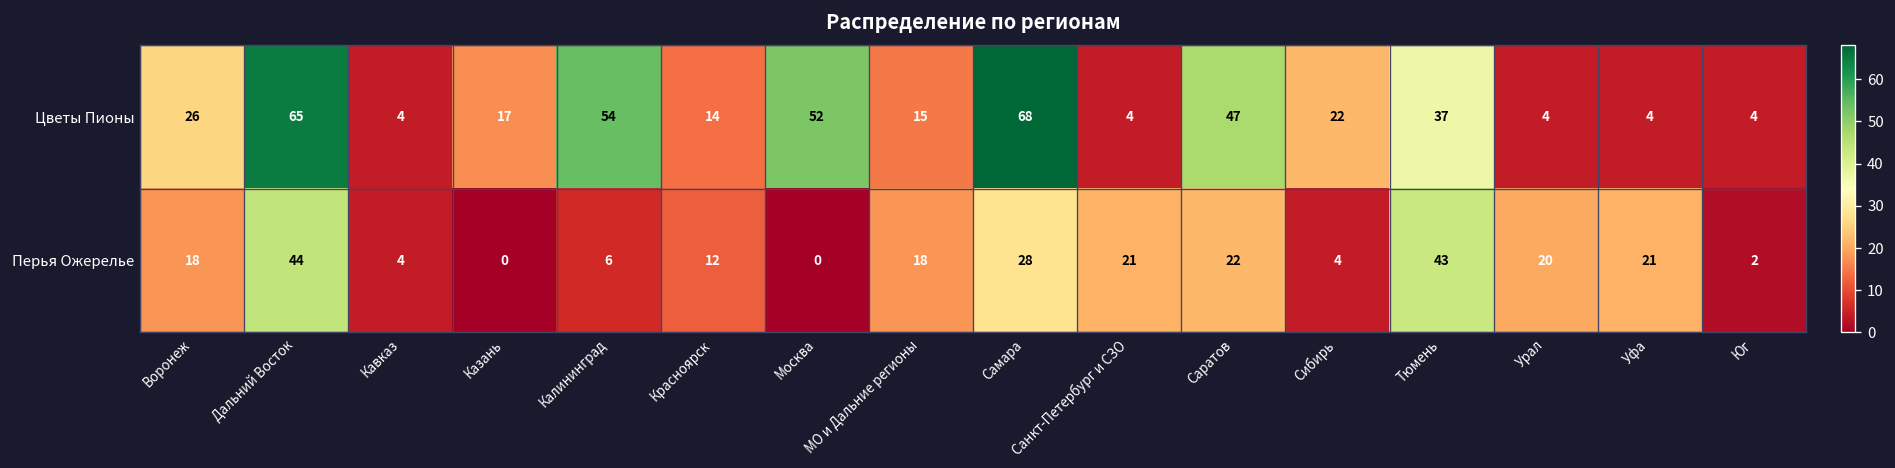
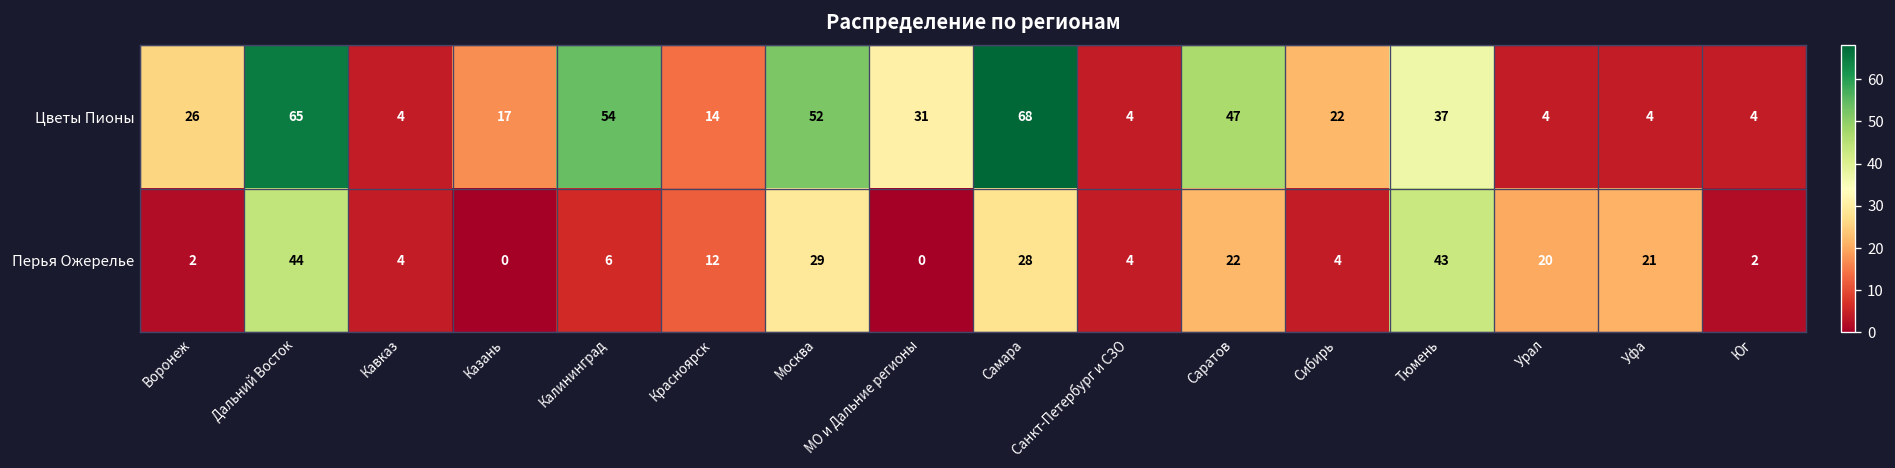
  {
    "Цветы Пионы": {
      "Воронеж": 26,
      "Дальний Восток": 65,
      "Кавказ": 4,
      "Казань": 17,
      "Калининград": 54,
      "Красноярск": 14,
      "Москва": 52,
-     "МО и Дальние регионы": 15,
+     "МО и Дальние регионы": 31,
      "Самара": 68,
      "Санкт-Петербург и СЗО": 4,
      "Саратов": 47,
      "Сибирь": 22,
      "Тюмень": 37,
      "Урал": 4,
      "Уфа": 4,
      "Юг": 4
    },
    "Перья Ожерелье": {
-     "Воронеж": 18,
+     "Воронеж": 2,
      "Дальний Восток": 44,
      "Кавказ": 4,
      "Казань": 0,
      "Калининград": 6,
      "Красноярск": 12,
-     "Москва": 0,
-     "МО и Дальние регионы": 18,
+     "Москва": 29,
+     "МО и Дальние регионы": 0,
      "Самара": 28,
-     "Санкт-Петербург и СЗО": 21,
+     "Санкт-Петербург и СЗО": 4,
      "Саратов": 22,
      "Сибирь": 4,
      "Тюмень": 43,
      "Урал": 20,
      "Уфа": 21,
      "Юг": 2
    }
  }
